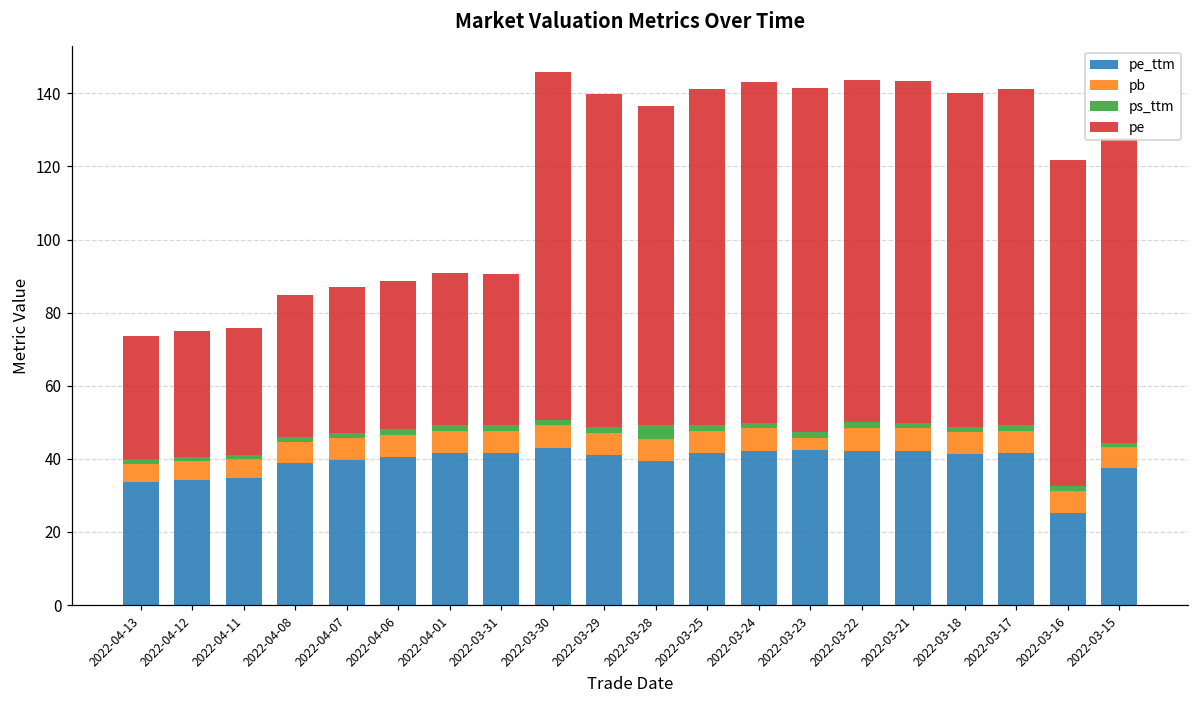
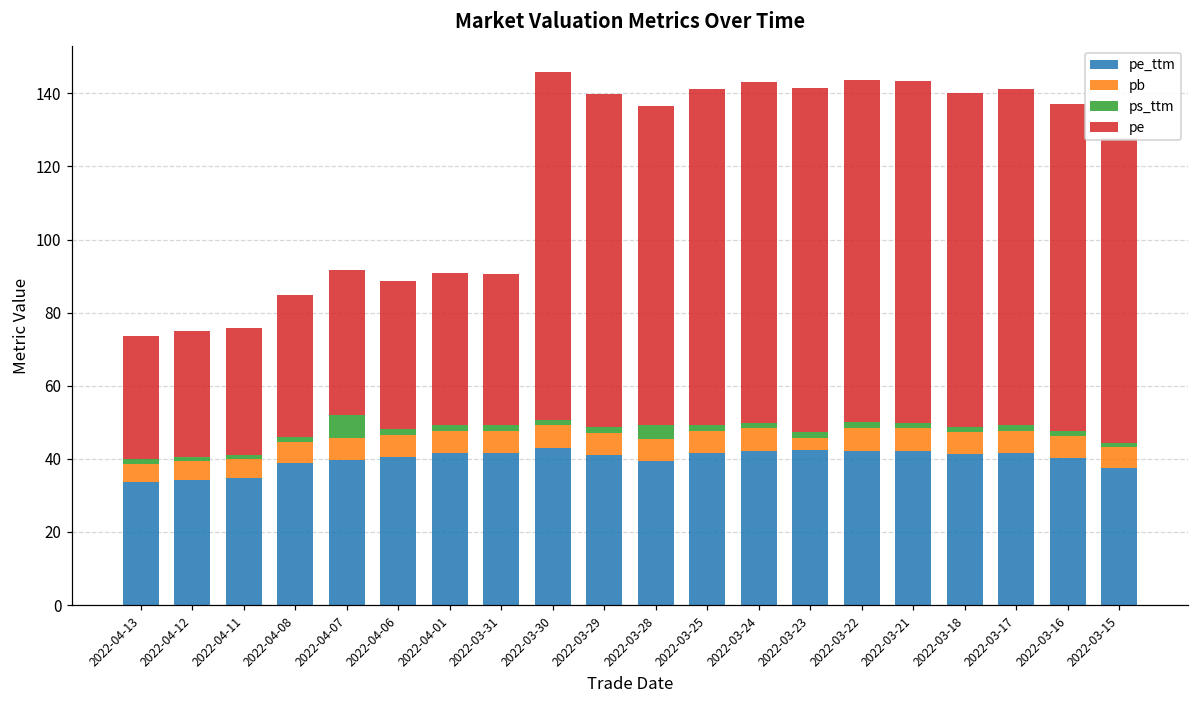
  {
    "pe_ttm": {
      "2022-04-13": 34,
      "2022-04-12": 34,
      "2022-04-11": 35,
      "2022-04-08": 39,
      "2022-04-07": 40,
      "2022-04-06": 41,
      "2022-04-01": 42,
      "2022-03-31": 41,
      "2022-03-30": 43,
      "2022-03-29": 41,
      "2022-03-28": 39,
      "2022-03-25": 42,
      "2022-03-24": 42,
      "2022-03-23": 43,
      "2022-03-22": 42,
      "2022-03-21": 42,
      "2022-03-18": 41,
      "2022-03-17": 42,
-     "2022-03-16": 25,
+     "2022-03-16": 40,
      "2022-03-15": 38
    },
    "pb": {
      "2022-04-13": 5,
      "2022-04-12": 5,
      "2022-04-11": 5,
      "2022-04-08": 6,
      "2022-04-07": 6,
      "2022-04-06": 6,
      "2022-04-01": 6,
      "2022-03-31": 6,
      "2022-03-30": 6,
      "2022-03-29": 6,
      "2022-03-28": 6,
      "2022-03-25": 6,
      "2022-03-24": 6,
      "2022-03-23": 3,
      "2022-03-22": 6,
      "2022-03-21": 6,
      "2022-03-18": 6,
      "2022-03-17": 6,
      "2022-03-16": 6,
      "2022-03-15": 6
    },
    "ps_ttm": {
      "2022-04-13": 1,
      "2022-04-12": 1,
      "2022-04-11": 1,
      "2022-04-08": 1,
-     "2022-04-07": 1,
+     "2022-04-07": 6,
      "2022-04-06": 1,
      "2022-04-01": 1,
      "2022-03-31": 1,
      "2022-03-30": 2,
      "2022-03-29": 1,
      "2022-03-28": 4,
      "2022-03-25": 1,
      "2022-03-24": 2,
      "2022-03-23": 2,
      "2022-03-22": 2,
      "2022-03-21": 2,
      "2022-03-18": 1,
      "2022-03-17": 1,
      "2022-03-16": 1,
      "2022-03-15": 1
    },
    "pe": {
      "2022-04-13": 34,
      "2022-04-12": 34,
      "2022-04-11": 35,
      "2022-04-08": 39,
      "2022-04-07": 40,
      "2022-04-06": 41,
      "2022-04-01": 42,
      "2022-03-31": 41,
      "2022-03-30": 95,
      "2022-03-29": 91,
      "2022-03-28": 87,
      "2022-03-25": 92,
      "2022-03-24": 93,
      "2022-03-23": 94,
      "2022-03-22": 94,
      "2022-03-21": 93,
      "2022-03-18": 91,
      "2022-03-17": 92,
      "2022-03-16": 89
    }
  }
